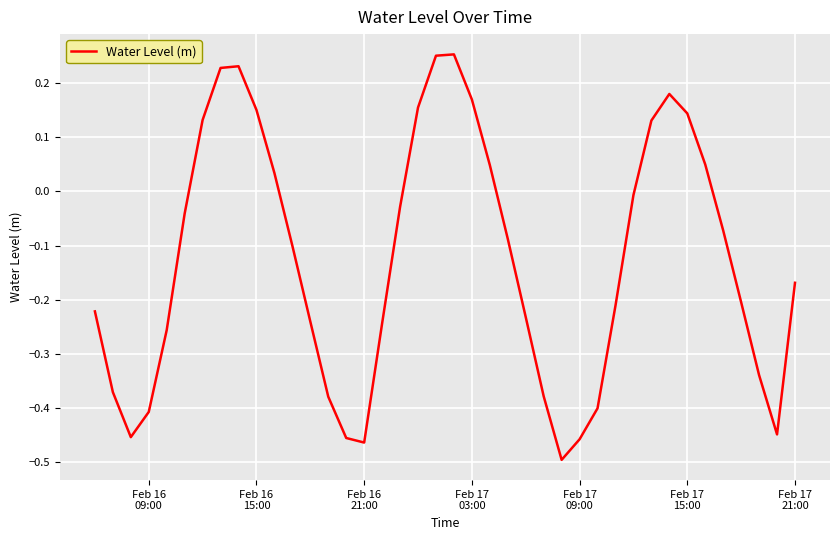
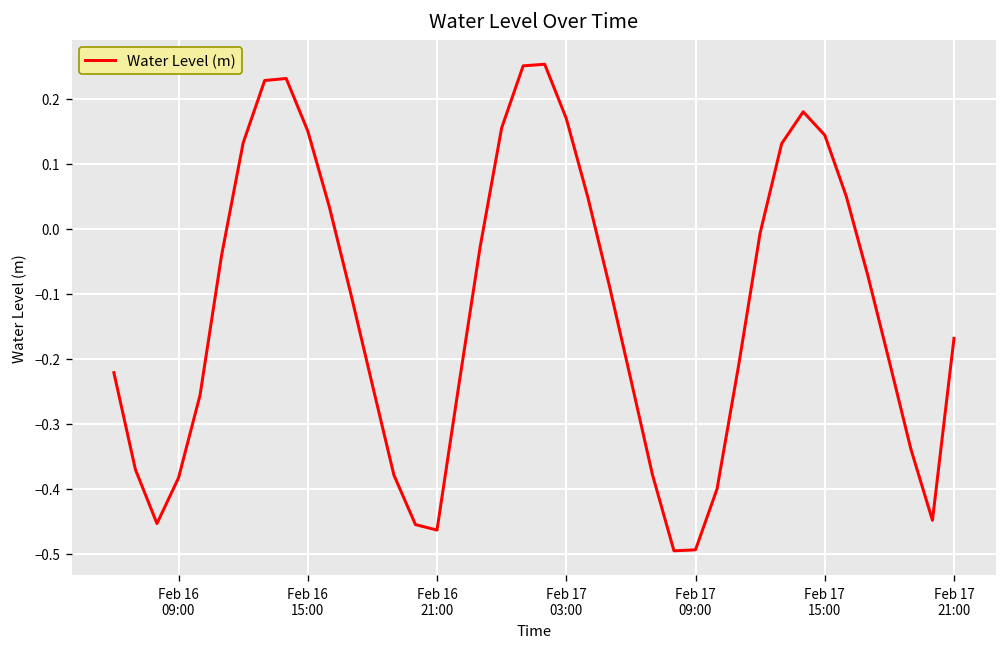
  {
-   "Feb 16 09:00": -0.41,
+   "Feb 16 09:00": -0.38,
    "Feb 16 15:00": 0.15,
    "Feb 16 21:00": -0.46,
    "Feb 17 03:00": 0.17,
-   "Feb 17 09:00": -0.46,
+   "Feb 17 09:00": -0.49,
    "Feb 17 15:00": 0.14,
    "Feb 17 21:00": -0.17
  }
